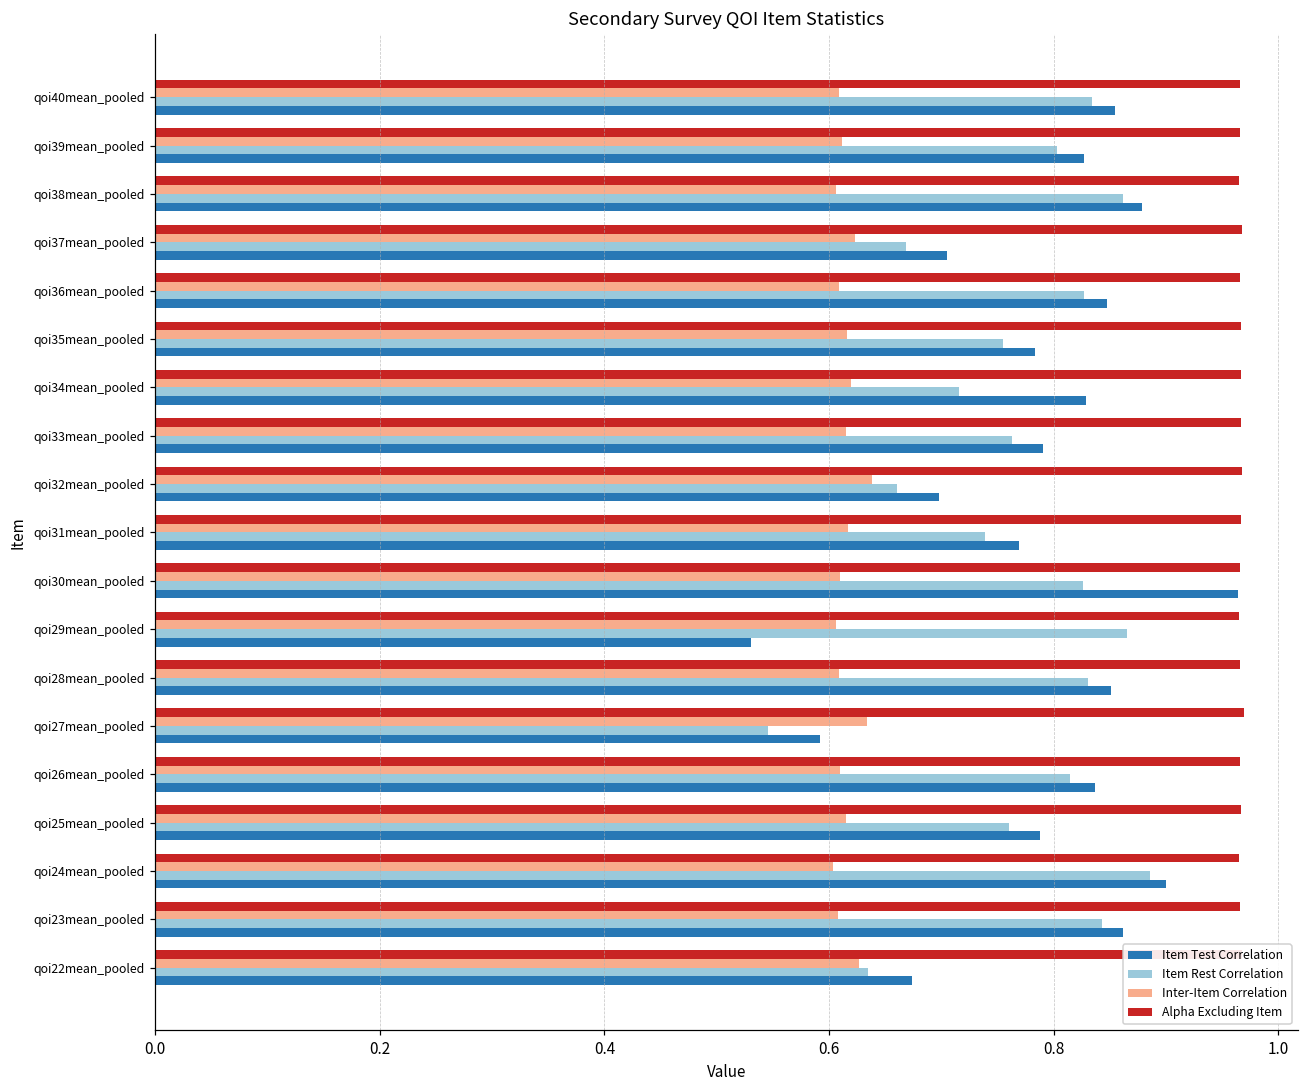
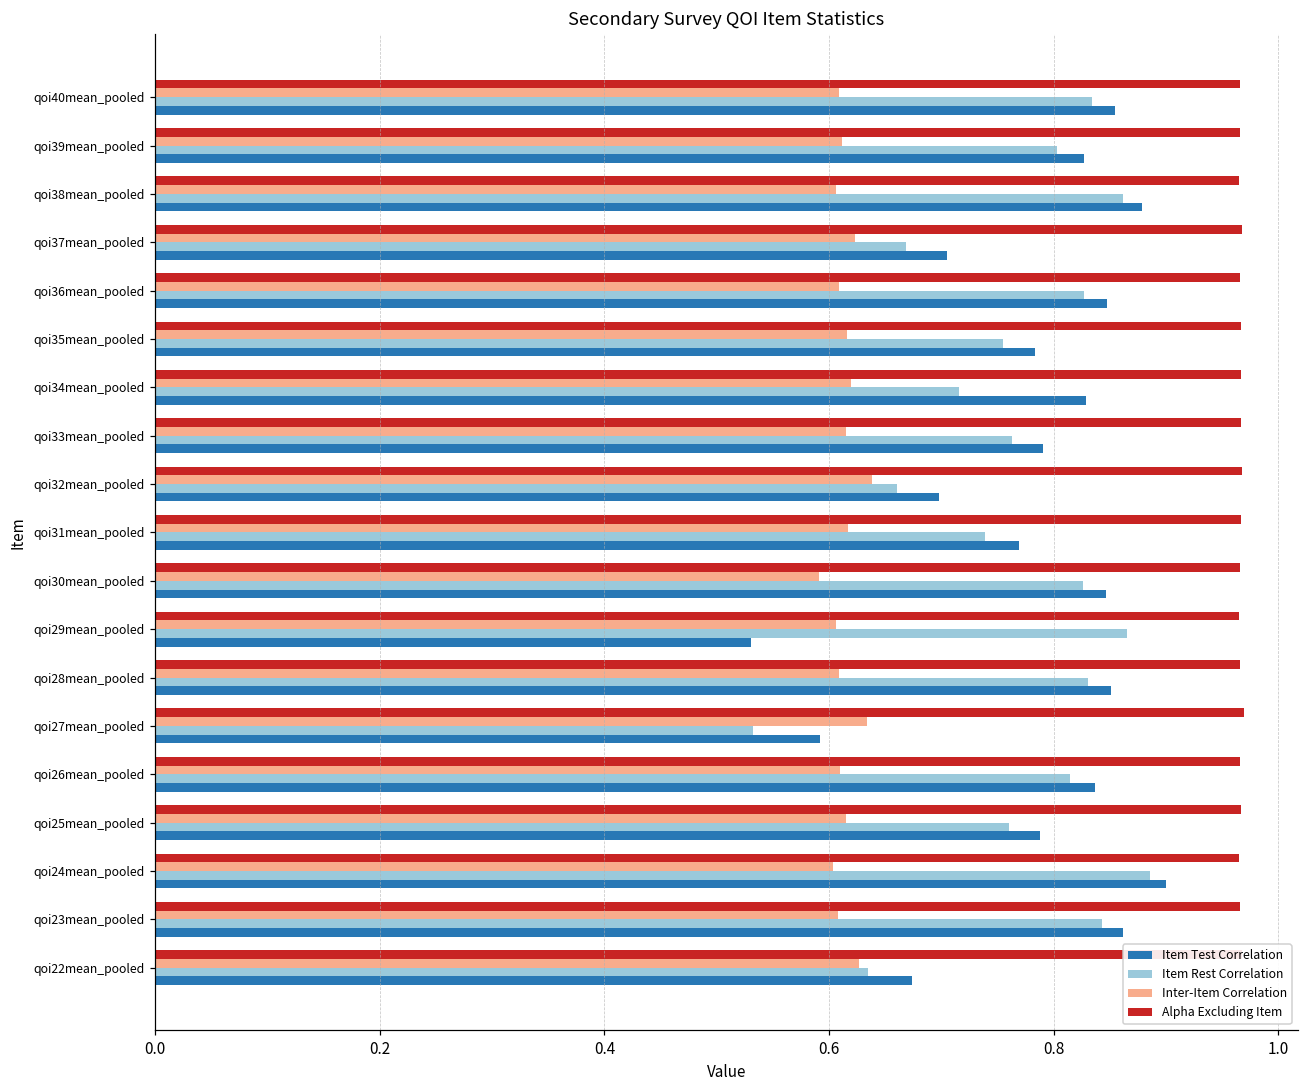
  {
    "Item Test Correlation": {
      "qoi40mean_pooled": 0.854,
      "qoi39mean_pooled": 0.827,
      "qoi38mean_pooled": 0.879,
      "qoi37mean_pooled": 0.705,
      "qoi36mean_pooled": 0.848,
      "qoi35mean_pooled": 0.783,
      "qoi34mean_pooled": 0.829,
      "qoi33mean_pooled": 0.791,
      "qoi32mean_pooled": 0.698,
      "qoi31mean_pooled": 0.769,
-     "qoi30mean_pooled": 0.964,
+     "qoi30mean_pooled": 0.847,
      "qoi29mean_pooled": 0.530,
      "qoi28mean_pooled": 0.851,
      "qoi27mean_pooled": 0.592,
      "qoi26mean_pooled": 0.837,
      "qoi25mean_pooled": 0.788,
      "qoi24mean_pooled": 0.900,
      "qoi23mean_pooled": 0.862,
      "qoi22mean_pooled": 0.674
    },
    "Item Rest Correlation": {
      "qoi40mean_pooled": 0.834,
      "qoi39mean_pooled": 0.803,
      "qoi38mean_pooled": 0.862,
      "qoi37mean_pooled": 0.669,
      "qoi36mean_pooled": 0.827,
      "qoi35mean_pooled": 0.755,
      "qoi34mean_pooled": 0.716,
      "qoi33mean_pooled": 0.763,
      "qoi32mean_pooled": 0.660,
      "qoi31mean_pooled": 0.739,
      "qoi30mean_pooled": 0.826,
      "qoi29mean_pooled": 0.865,
      "qoi28mean_pooled": 0.830,
-     "qoi27mean_pooled": 0.546,
+     "qoi27mean_pooled": 0.532,
      "qoi26mean_pooled": 0.815,
      "qoi25mean_pooled": 0.760,
      "qoi24mean_pooled": 0.885,
      "qoi23mean_pooled": 0.843,
      "qoi22mean_pooled": 0.634
    },
    "Inter-Item Correlation": {
      "qoi40mean_pooled": 0.609,
      "qoi39mean_pooled": 0.611,
      "qoi38mean_pooled": 0.606,
      "qoi37mean_pooled": 0.623,
      "qoi36mean_pooled": 0.609,
      "qoi35mean_pooled": 0.616,
      "qoi34mean_pooled": 0.619,
      "qoi33mean_pooled": 0.615,
      "qoi32mean_pooled": 0.638,
      "qoi31mean_pooled": 0.617,
-     "qoi30mean_pooled": 0.609,
+     "qoi30mean_pooled": 0.591,
      "qoi29mean_pooled": 0.606,
      "qoi28mean_pooled": 0.609,
      "qoi27mean_pooled": 0.634,
      "qoi26mean_pooled": 0.610,
      "qoi25mean_pooled": 0.615,
      "qoi24mean_pooled": 0.604,
      "qoi23mean_pooled": 0.608,
      "qoi22mean_pooled": 0.627
    },
    "Alpha Excluding Item": {
      "qoi40mean_pooled": 0.965,
      "qoi39mean_pooled": 0.966,
      "qoi38mean_pooled": 0.965,
      "qoi37mean_pooled": 0.968,
      "qoi36mean_pooled": 0.966,
      "qoi35mean_pooled": 0.966,
      "qoi34mean_pooled": 0.967,
      "qoi33mean_pooled": 0.966,
      "qoi32mean_pooled": 0.968,
      "qoi31mean_pooled": 0.967,
      "qoi30mean_pooled": 0.966,
      "qoi29mean_pooled": 0.965,
      "qoi28mean_pooled": 0.966,
      "qoi27mean_pooled": 0.969,
      "qoi26mean_pooled": 0.966,
      "qoi25mean_pooled": 0.966,
      "qoi24mean_pooled": 0.965,
      "qoi23mean_pooled": 0.965
    }
  }
